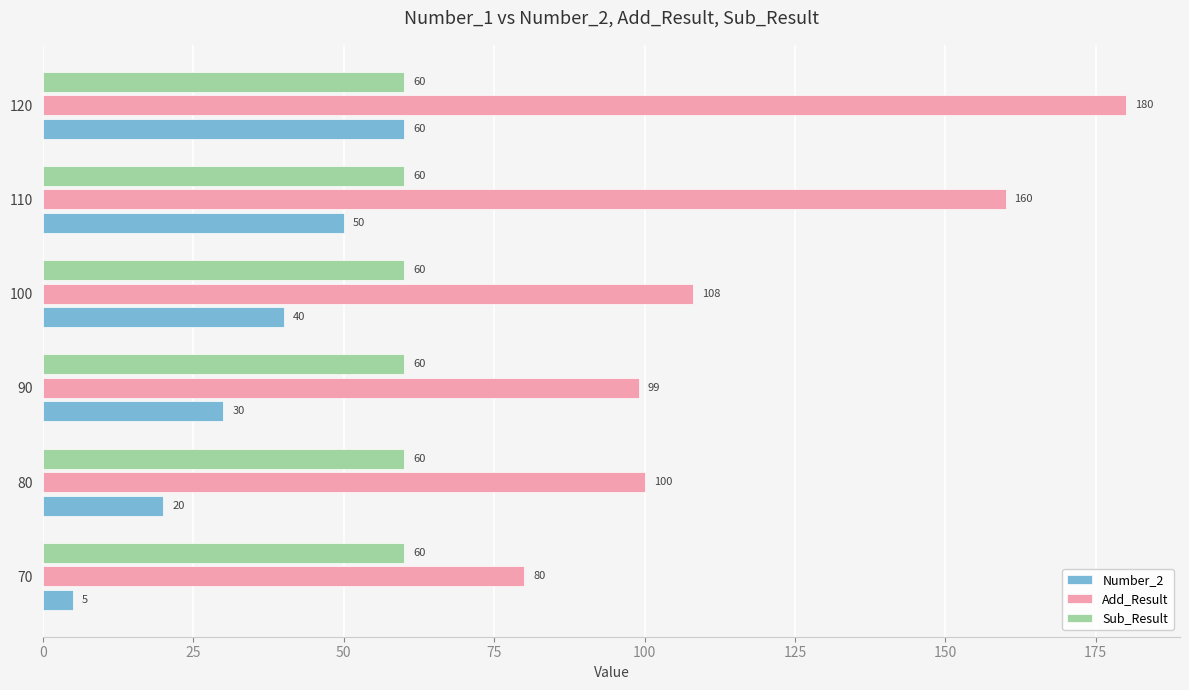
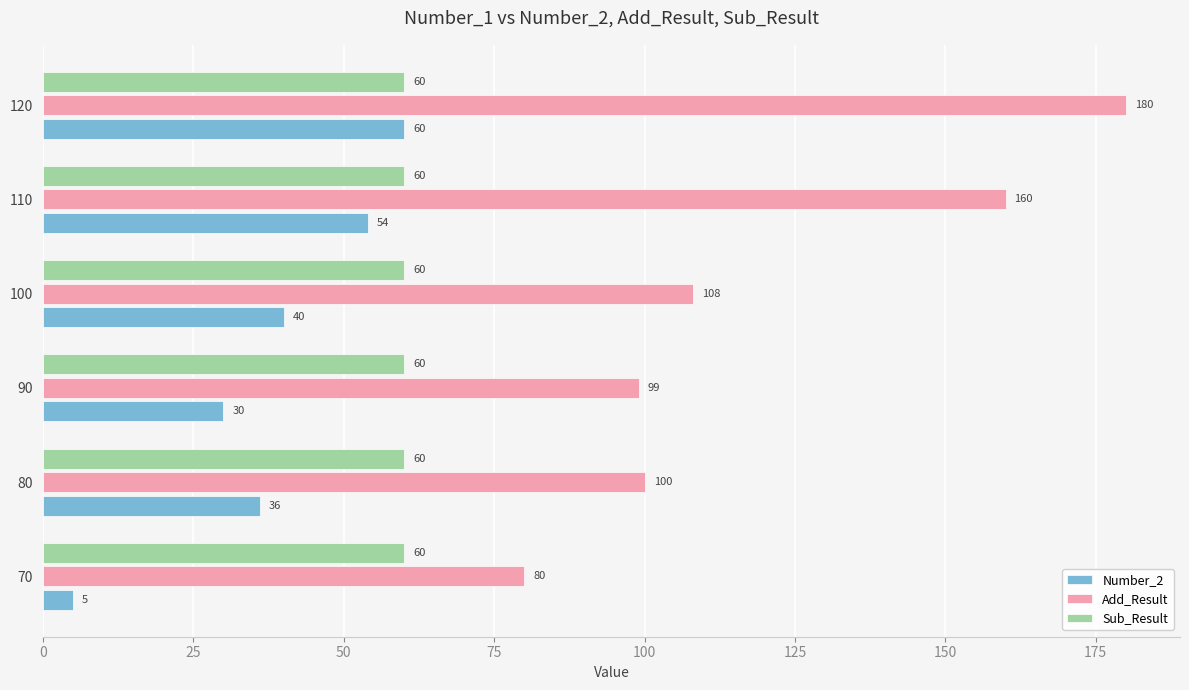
  {
    "Number_2": {
      "120": 60,
-     "110": 50,
+     "110": 54,
      "100": 40,
      "90": 30,
-     "80": 20,
+     "80": 36,
      "70": 5
    },
    "Add_Result": {
      "120": 180,
      "110": 160,
      "100": 108,
      "90": 99,
      "80": 100,
      "70": 80
    },
    "Sub_Result": {
      "120": 60,
      "110": 60,
      "100": 60,
      "90": 60,
      "80": 60,
      "70": 60
    }
  }
